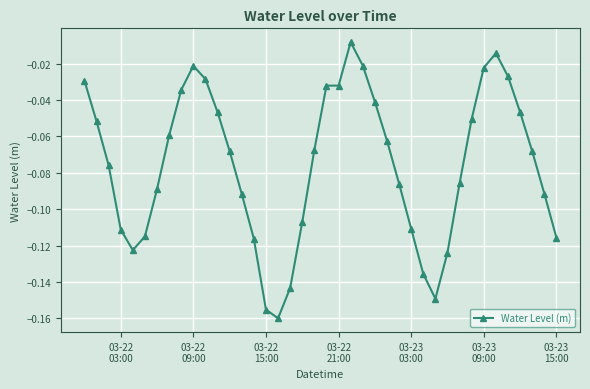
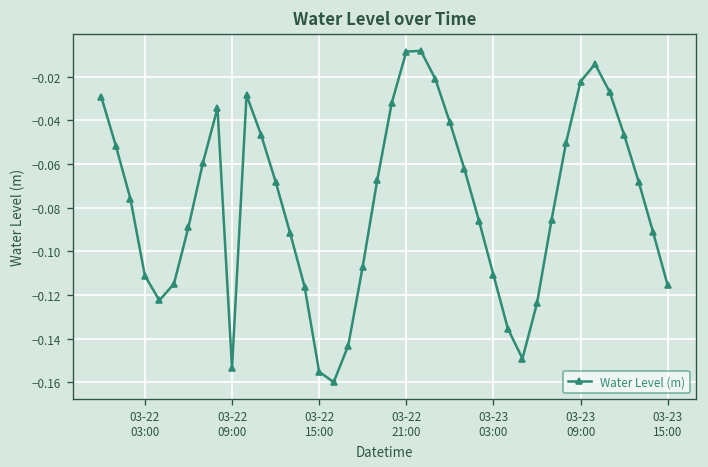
  {
    "03-22 03:00": -0.111,
-   "03-22 09:00": -0.021,
+   "03-22 09:00": -0.154,
    "03-22 15:00": -0.155,
-   "03-22 21:00": -0.032,
+   "03-22 21:00": -0.009,
    "03-23 03:00": -0.111,
    "03-23 09:00": -0.022,
    "03-23 15:00": -0.116
  }
